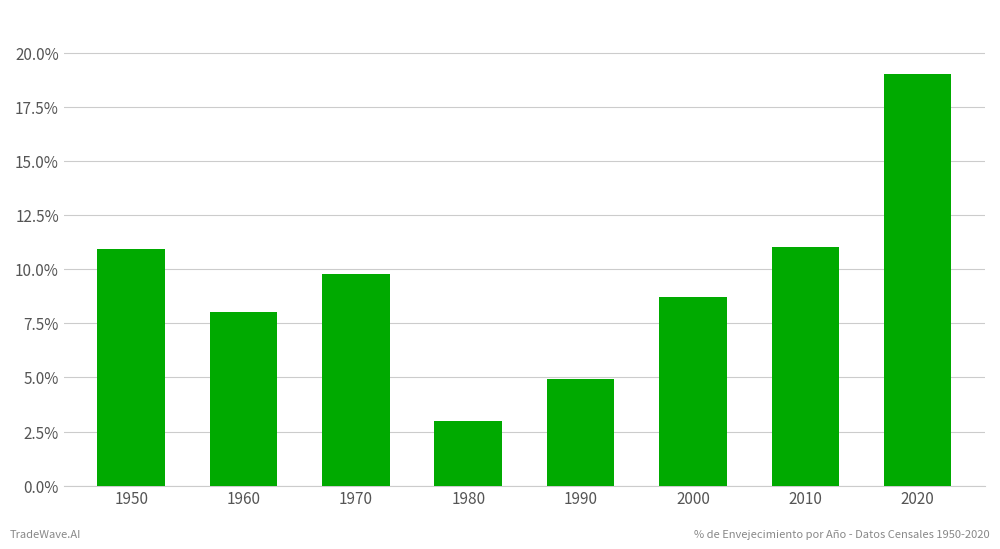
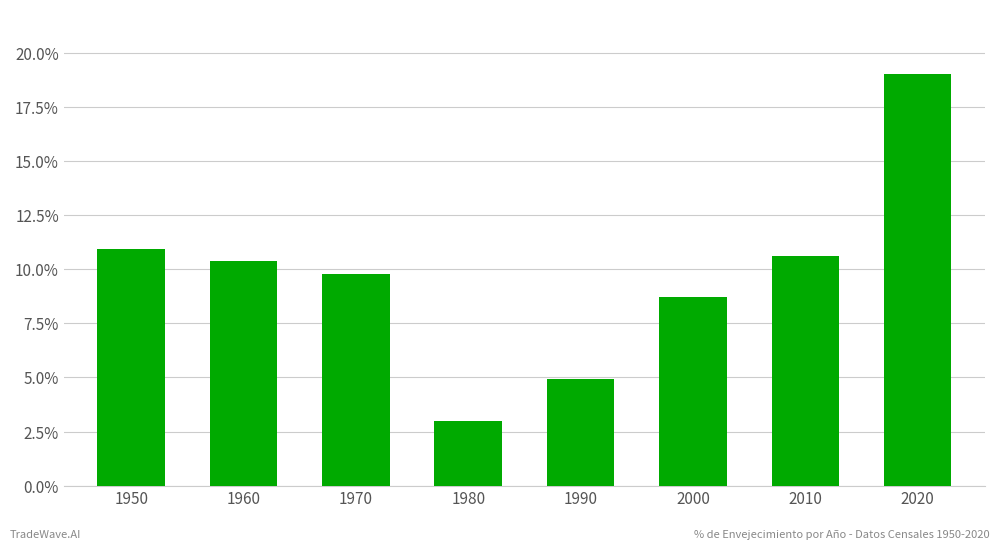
  {
    "1950": "10.9%",
-   "1960": "8.0%",
+   "1960": "10.4%",
    "1970": "9.8%",
    "1980": "3.0%",
    "1990": "4.9%",
    "2000": "8.7%",
-   "2010": "11.0%",
+   "2010": "10.6%",
    "2020": "19.0%"
  }
